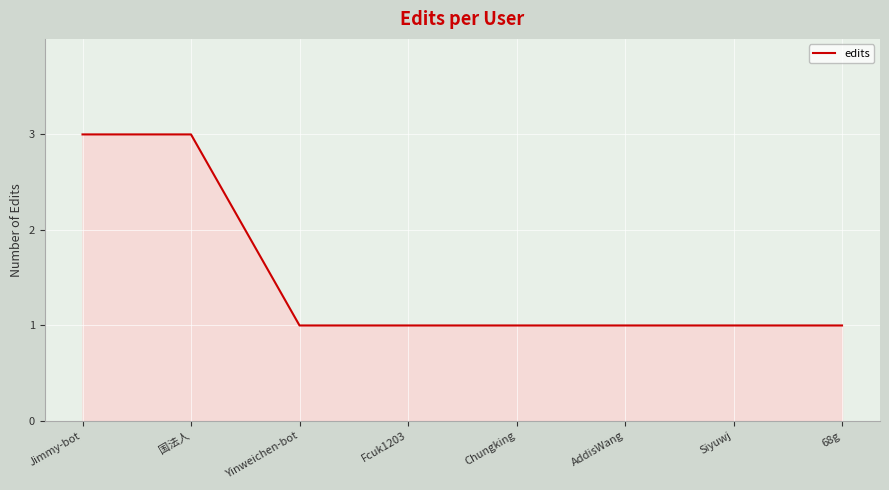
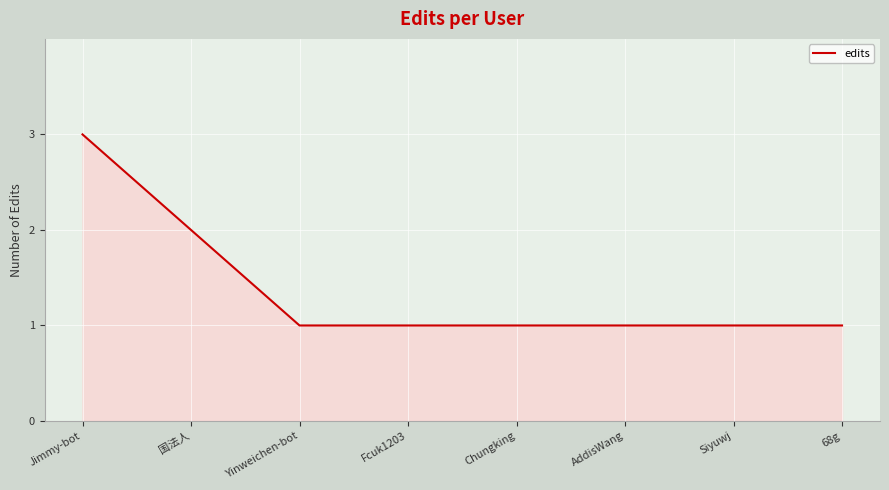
  {
    "Jimmy-bot": 3,
-   "国法人": 3,
+   "国法人": 2,
    "Yinweichen-bot": 1,
    "Fcuk1203": 1,
    "Chungking": 1,
    "AddisWang": 1,
    "Siyuwj": 1,
    "68g": 1
  }
